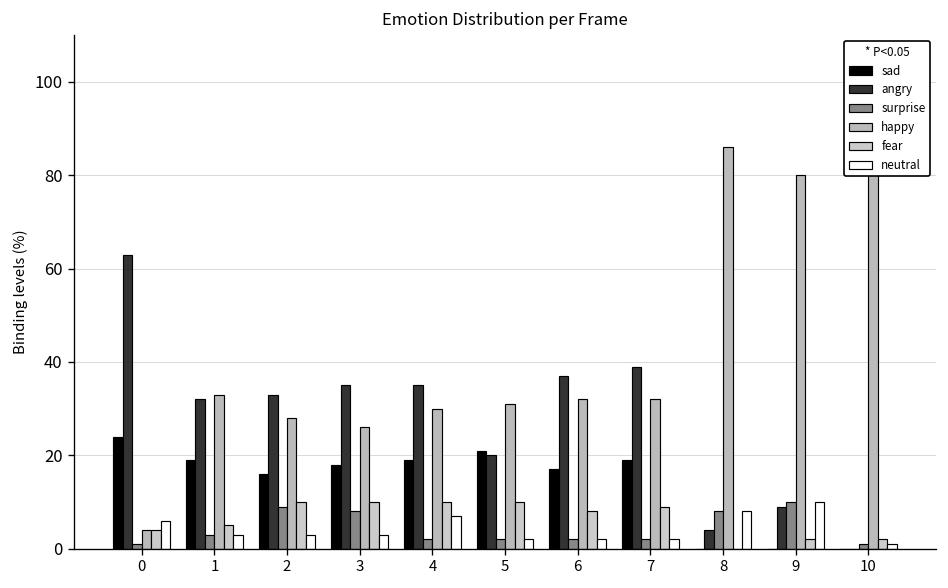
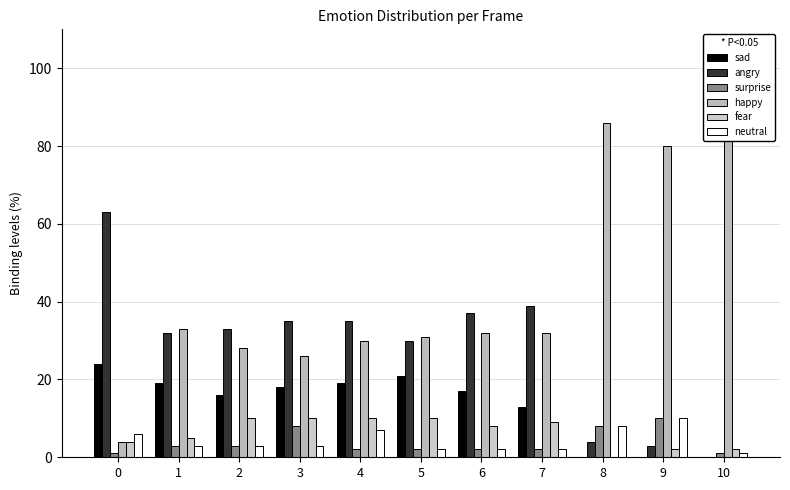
  {
    "sad": {
      "0": 24,
      "1": 19,
      "2": 16,
      "3": 18,
      "4": 19,
      "5": 21,
      "6": 17,
-     "7": 19,
+     "7": 13,
      "8": 0,
      "9": 0,
      "10": 0
    },
    "angry": {
      "0": 63,
      "1": 32,
      "2": 33,
      "3": 35,
      "4": 35,
-     "5": 20,
+     "5": 30,
      "6": 37,
      "7": 39,
      "8": 4,
-     "9": 9,
+     "9": 3,
      "10": 0
    },
    "surprise": {
      "0": 1,
      "1": 3,
-     "2": 9,
+     "2": 3,
      "3": 8,
      "4": 2,
      "5": 2,
      "6": 2,
      "7": 2,
      "8": 8,
      "9": 10,
      "10": 1
    },
    "neutral": {
      "0": 6,
      "1": 3,
      "2": 3,
      "3": 3,
      "4": 7,
      "5": 2,
      "6": 2,
      "7": 2,
      "8": 8,
      "9": 10,
      "10": 1
    }
  }
